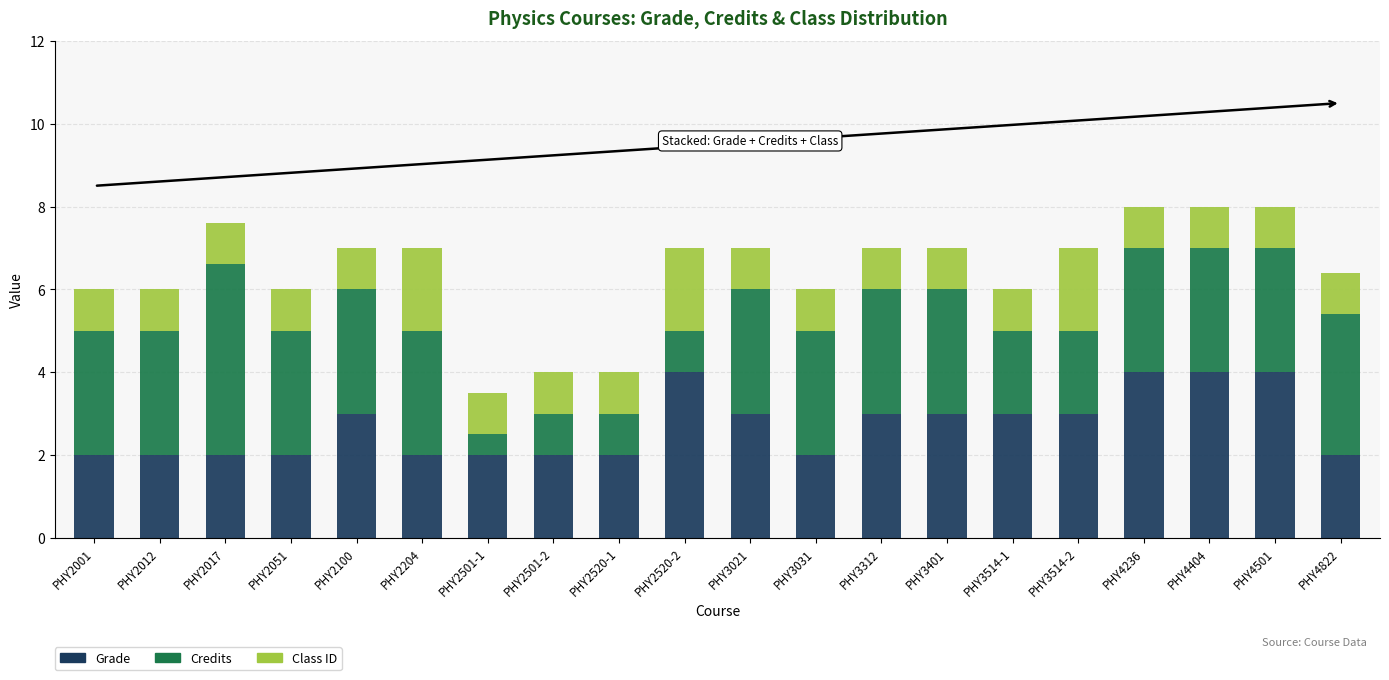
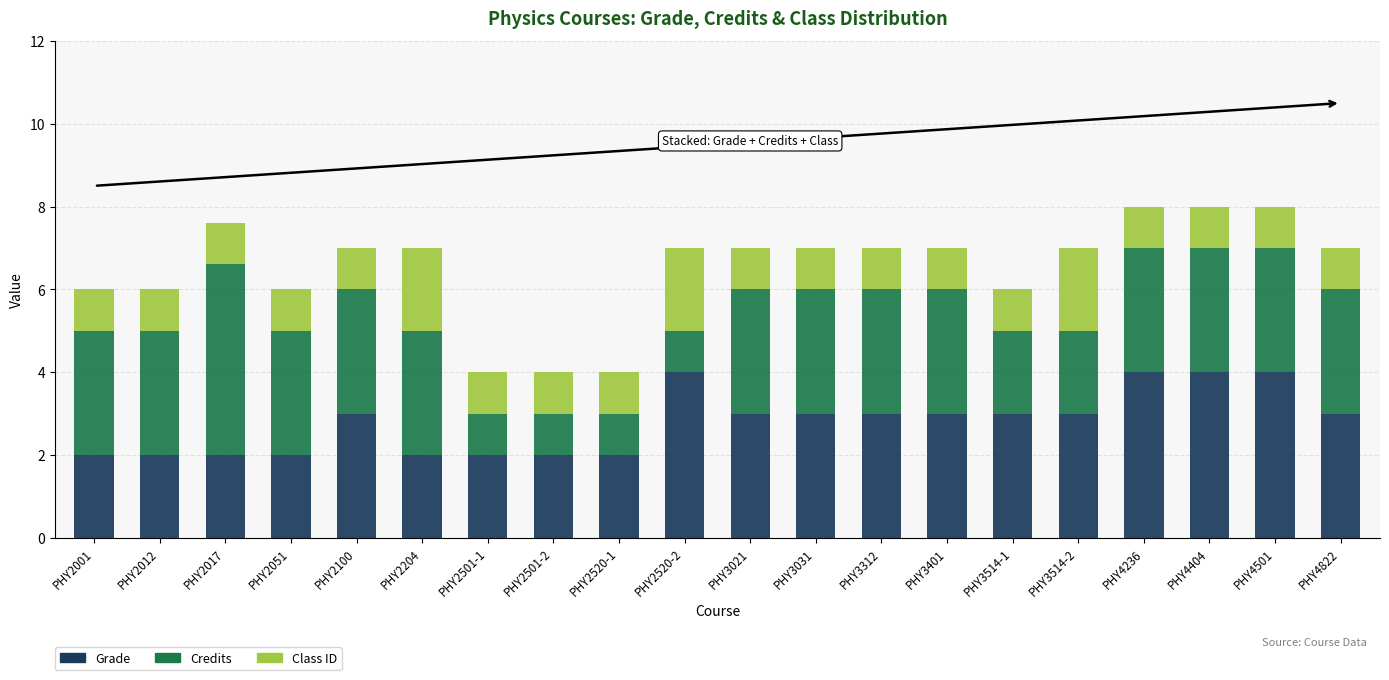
  {
    "Grade": {
      "PHY2001": 2,
      "PHY2012": 2,
      "PHY2017": 2,
      "PHY2051": 2,
      "PHY2100": 3,
      "PHY2204": 2,
      "PHY2501-1": 2,
      "PHY2501-2": 2,
      "PHY2520-1": 2,
      "PHY2520-2": 4,
      "PHY3021": 3,
-     "PHY3031": 2,
+     "PHY3031": 3,
      "PHY3312": 3,
      "PHY3401": 3,
      "PHY3514-1": 3,
      "PHY3514-2": 3,
      "PHY4236": 4,
      "PHY4404": 4,
      "PHY4501": 4,
-     "PHY4822": 2
+     "PHY4822": 3
    },
    "Credits": {
      "PHY2001": 3.0,
      "PHY2012": 3.0,
      "PHY2017": 4.6,
      "PHY2051": 3.0,
      "PHY2100": 3.0,
      "PHY2204": 3.0,
-     "PHY2501-1": 0.5,
+     "PHY2501-1": 1.0,
      "PHY2501-2": 1.0,
      "PHY2520-1": 1.0,
      "PHY2520-2": 1.0,
      "PHY3021": 3.0,
      "PHY3031": 3.0,
      "PHY3312": 3.0,
      "PHY3401": 3.0,
      "PHY3514-1": 2.0,
      "PHY3514-2": 2.0,
      "PHY4236": 3.0,
      "PHY4404": 3.0,
      "PHY4501": 3.0,
-     "PHY4822": 3.4
+     "PHY4822": 3.0
    },
    "Class ID": {
      "PHY2001": 1.0,
      "PHY2012": 1.0,
      "PHY2017": 1.0,
      "PHY2051": 1.0,
      "PHY2100": 1.0,
      "PHY2204": 2.0,
      "PHY2501-1": 1.0,
      "PHY2501-2": 1.0,
      "PHY2520-1": 1.0,
      "PHY2520-2": 2.0,
      "PHY3021": 1.0,
      "PHY3031": 1.0,
      "PHY3312": 1.0,
      "PHY3401": 1.0,
      "PHY3514-1": 1.0,
      "PHY3514-2": 2.0,
      "PHY4236": 1.0,
      "PHY4404": 1.0,
      "PHY4501": 1.0,
      "PHY4822": 1.0
    }
  }
